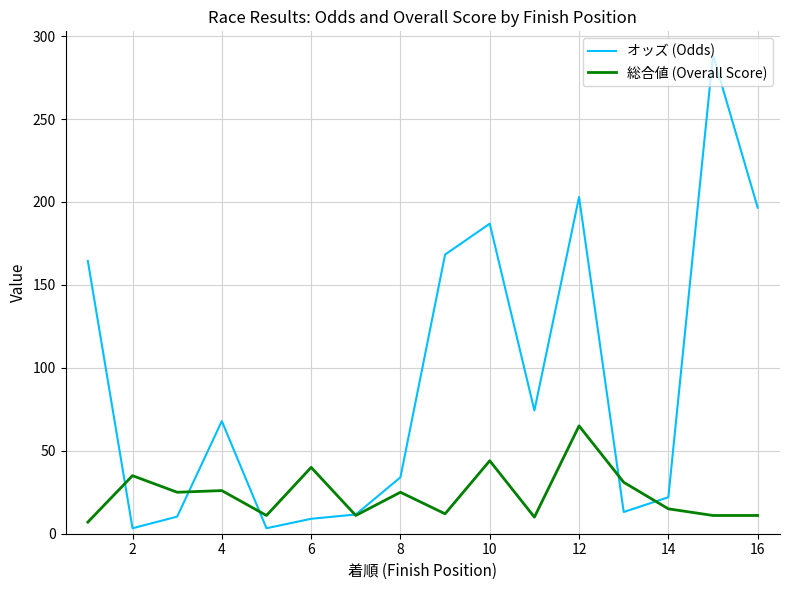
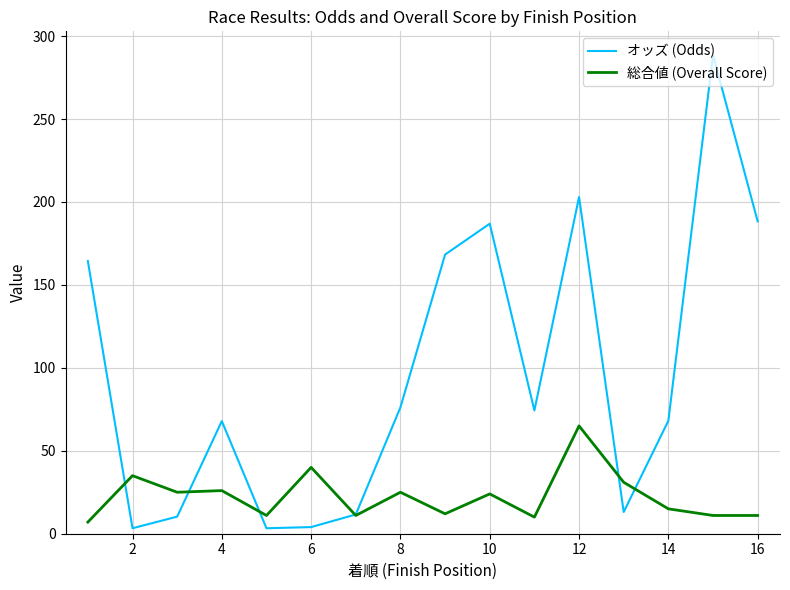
  {
    "オッズ (Odds)": {
      "2": 3,
      "4": 68,
-     "6": 9,
-     "8": 34,
+     "6": 4,
+     "8": 76,
      "10": 187,
      "12": 203,
-     "14": 22,
-     "16": 197
+     "14": 68,
+     "16": 188
    },
    "総合値 (Overall Score)": {
      "2": 35,
      "4": 26,
      "6": 40,
      "8": 25,
-     "10": 44,
+     "10": 24,
      "12": 65,
      "14": 15,
      "16": 11
    }
  }
